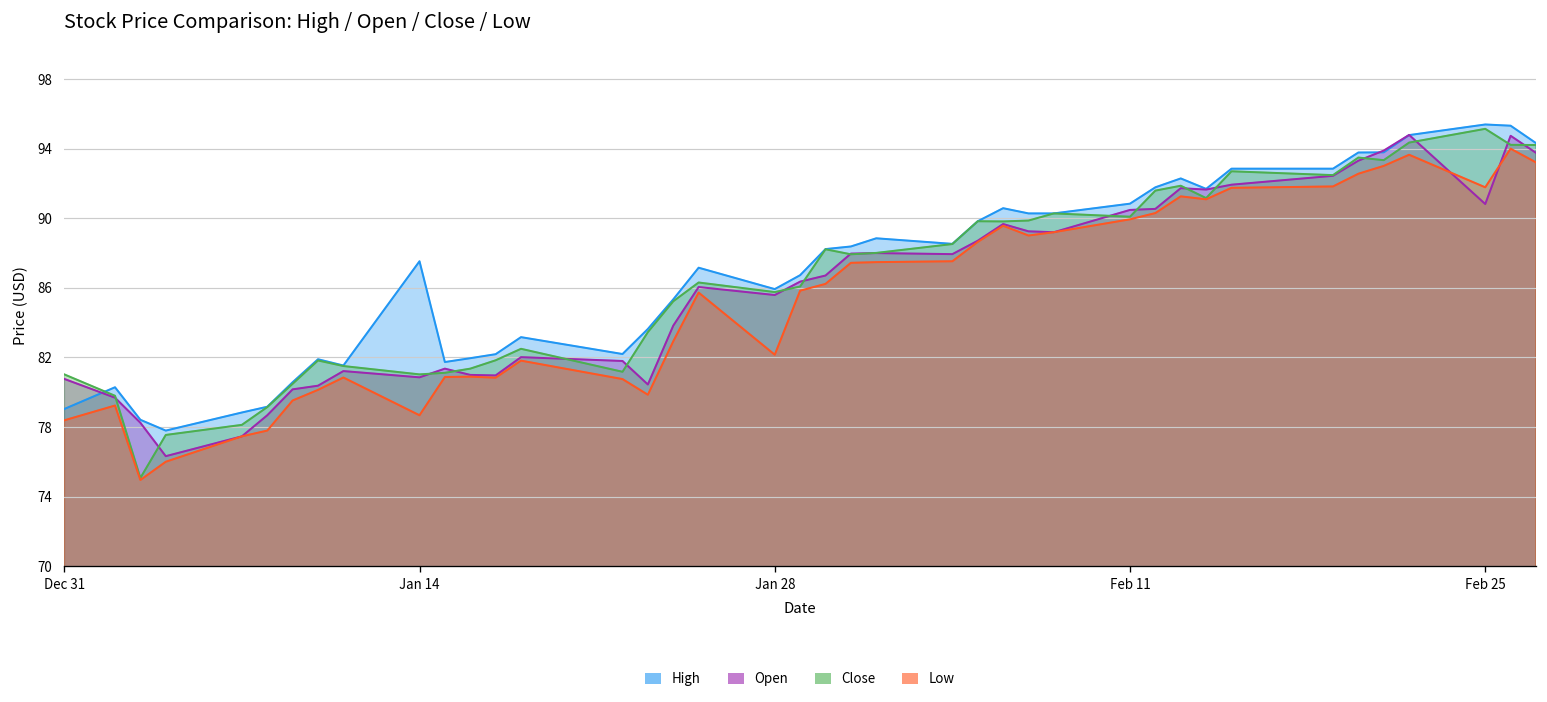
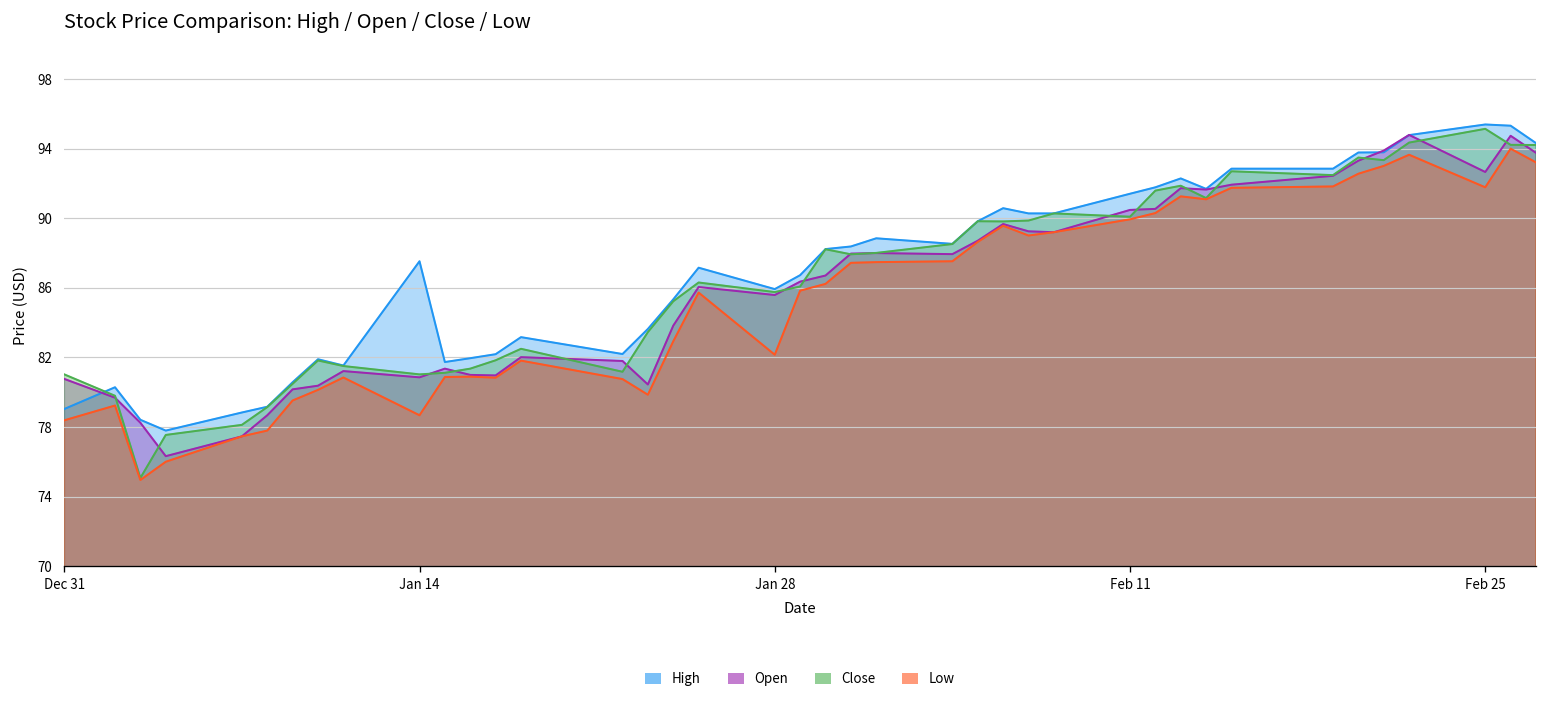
  {
    "High": {
      "Dec 31": 79.0,
      "Jan 14": 87.5,
-     "Feb 11": 90.8,
+     "Feb 11": 91.4,
      "Feb 25": 95.4
    },
    "Open": {
      "Dec 31": 80.8,
      "Feb 11": 90.5,
-     "Feb 25": 90.8
+     "Feb 25": 92.7
    },
    "Close": {
      "Dec 31": 81.0,
      "Feb 25": 95.1
    },
    "Low": {
      "Dec 31": 78.4,
      "Jan 14": 78.7,
      "Jan 28": 82.2,
      "Feb 25": 91.8
    }
  }
